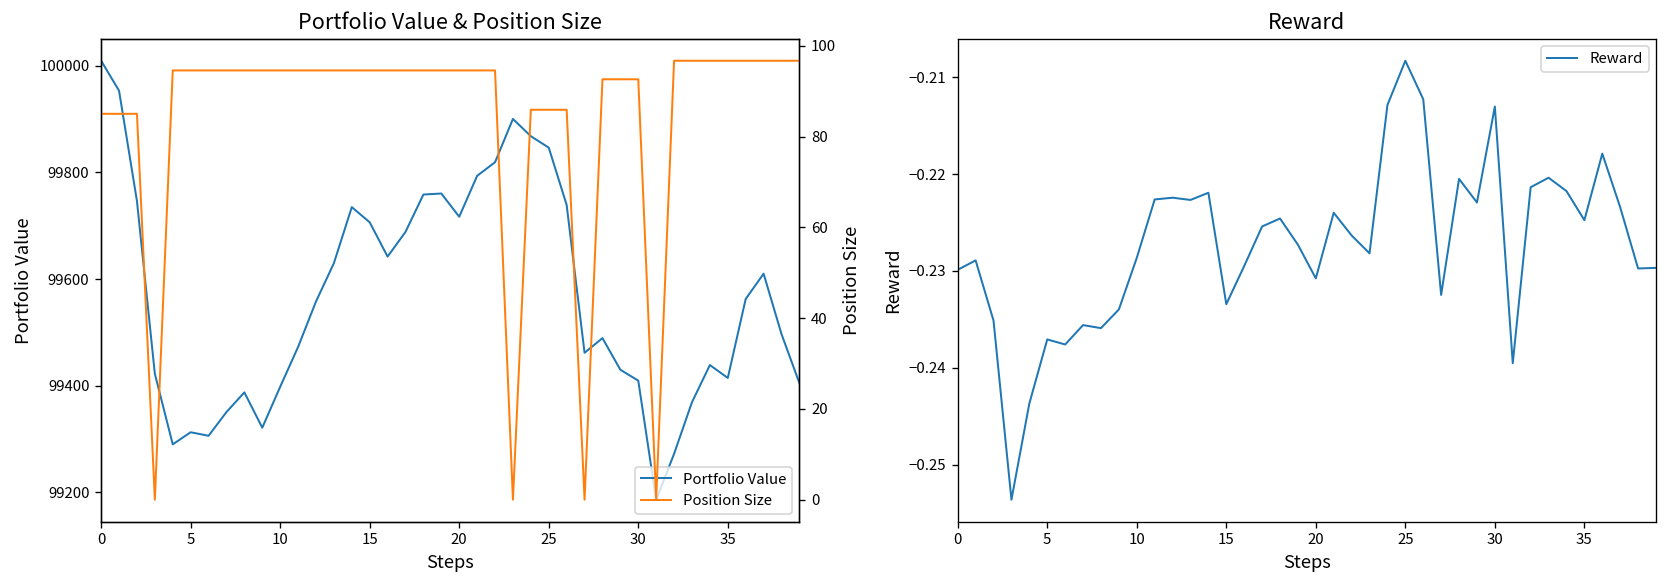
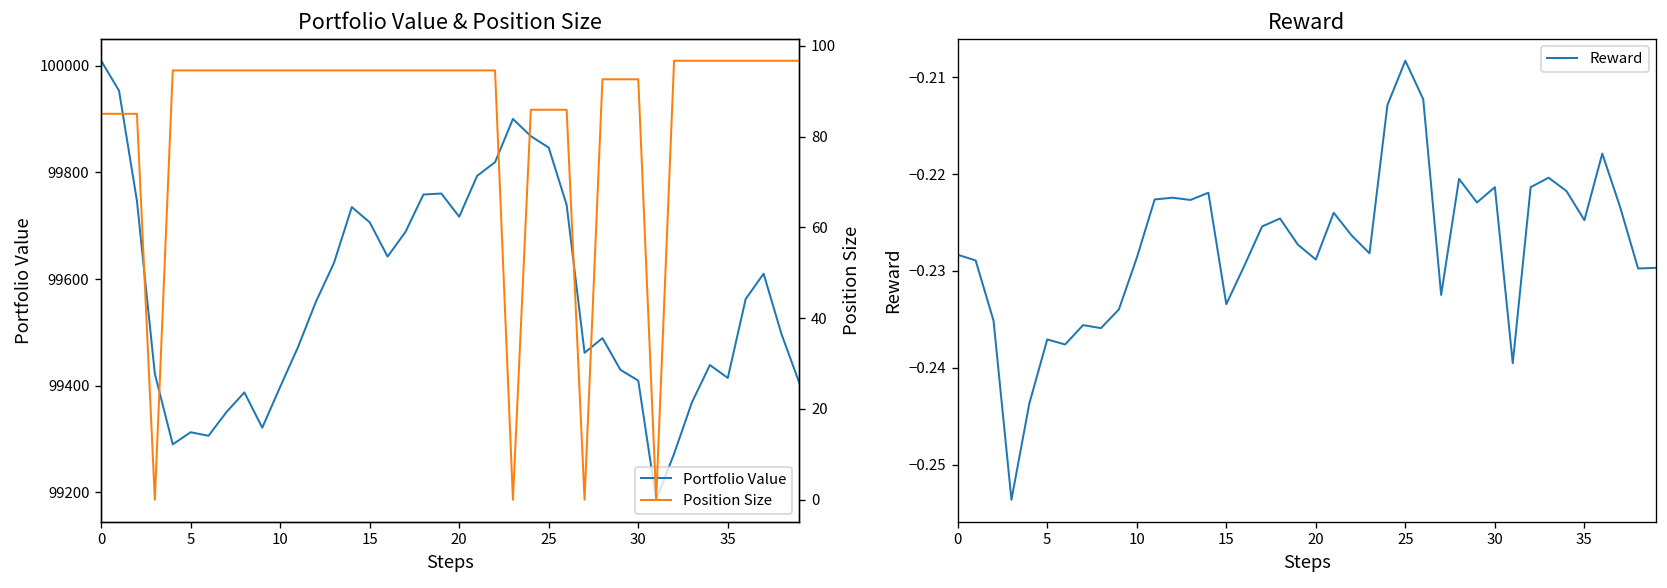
  {
    "Reward": {
-     "0": -0.230,
+     "0": -0.228,
      "5": -0.237,
      "10": -0.229,
      "15": -0.233,
-     "20": -0.231,
+     "20": -0.229,
      "25": -0.208,
-     "30": -0.213,
+     "30": -0.221,
      "35": -0.225
    }
  }
